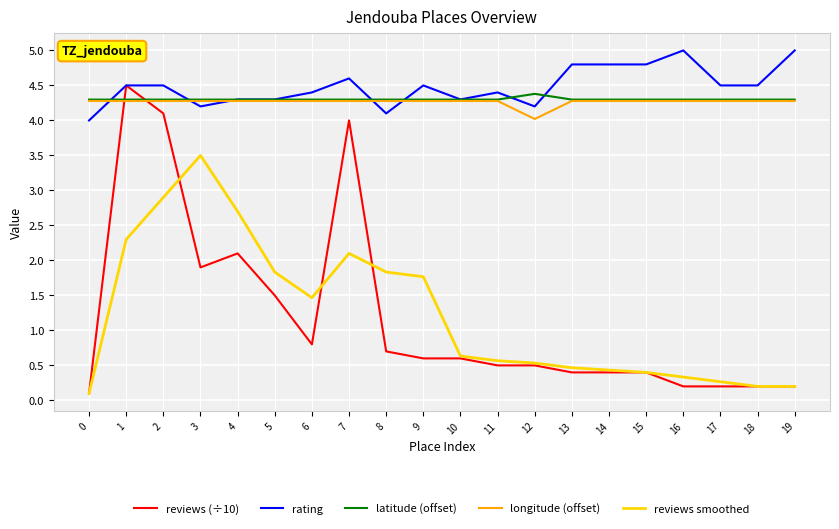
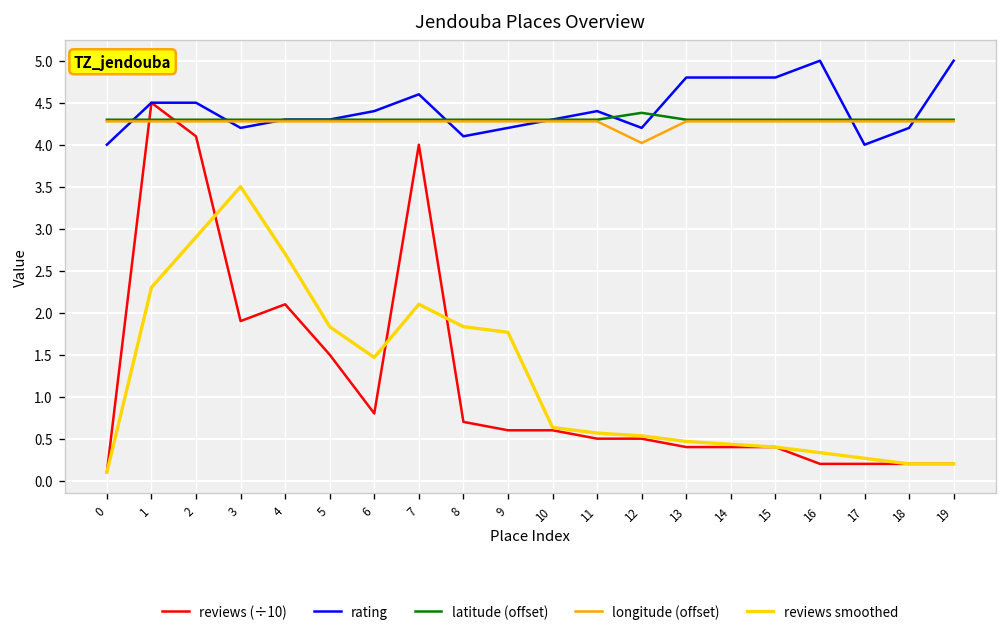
  {
    "reviews (÷10)": {
      "2": 4.1,
      "3": 1.9,
      "4": 2.1,
      "5": 1.5,
      "6": 0.8,
      "7": 4.0,
      "8": 0.7,
      "9": 0.6,
      "11": 0.5,
      "13": 0.4,
      "16": 0.2,
      "17": 0.2
    },
    "rating": {
      "0": 4.0,
      "2": 4.5,
      "3": 4.2,
      "6": 4.4,
      "7": 4.6,
      "8": 4.1,
-     "9": 4.5,
+     "9": 4.2,
      "11": 4.4,
      "12": 4.2,
      "13": 4.8,
      "14": 4.8,
      "15": 4.8,
      "16": 5.0,
-     "17": 4.5,
-     "18": 4.5,
+     "17": 4.0,
+     "18": 4.2,
      "19": 5.0
    },
    "latitude (offset)": {
      "12": 4.4
    }
  }
